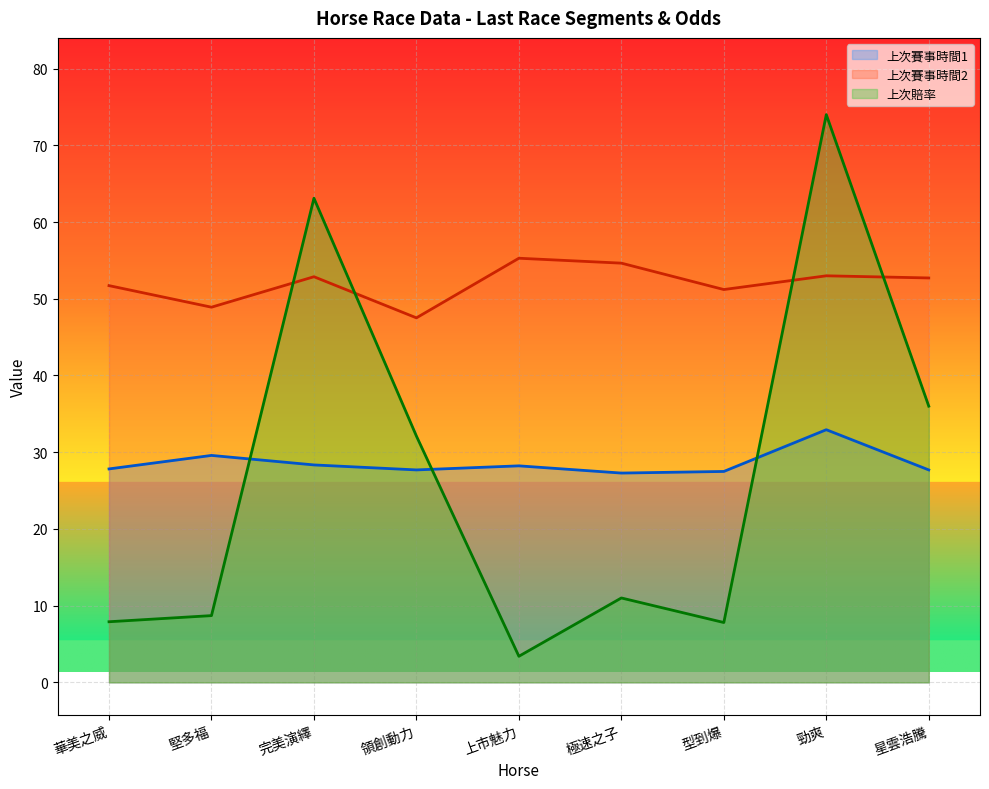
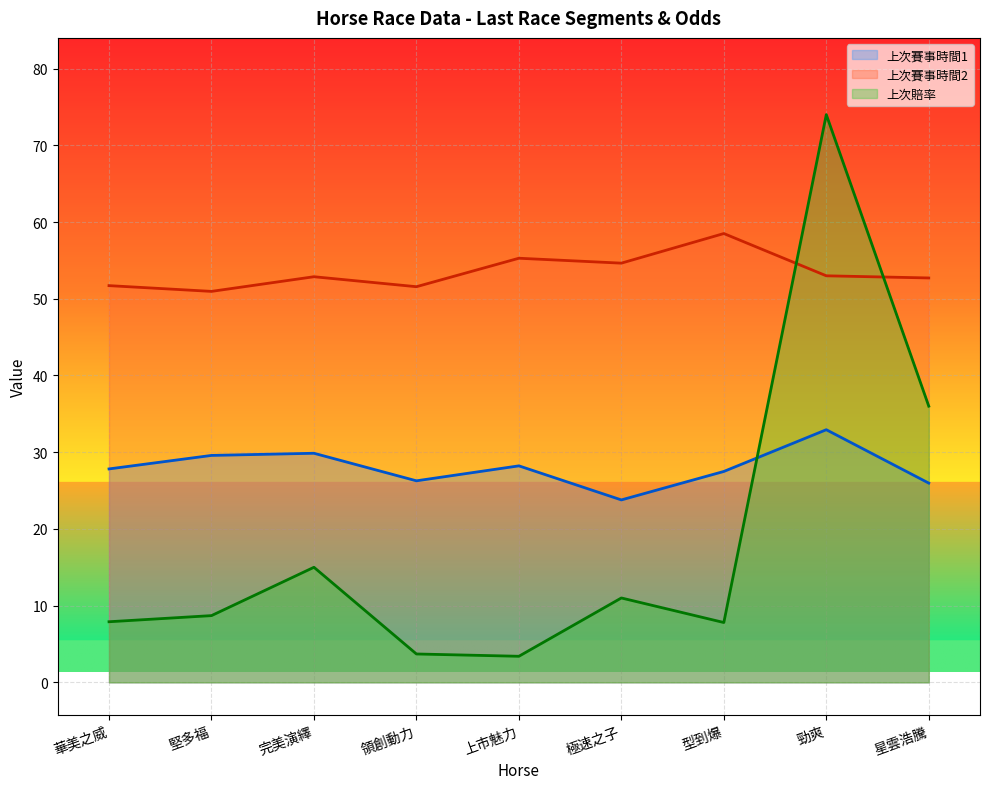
  {
    "上次賽事時間1": {
      "華美之威": 28,
      "堅多福": 30,
-     "完美演繹": 28,
-     "領創動力": 28,
+     "完美演繹": 30,
+     "領創動力": 26,
      "上市魅力": 28,
-     "極速之子": 27,
+     "極速之子": 24,
      "型到爆": 27,
      "勁爽": 33,
-     "星雲浩騰": 28
+     "星雲浩騰": 26
    },
    "上次賽事時間2": {
      "華美之威": 52,
-     "堅多福": 49,
+     "堅多福": 51,
      "完美演繹": 53,
-     "領創動力": 48,
+     "領創動力": 52,
      "上市魅力": 55,
      "極速之子": 55,
-     "型到爆": 51,
+     "型到爆": 59,
      "勁爽": 53,
      "星雲浩騰": 53
    },
    "上次賠率": {
      "華美之威": 8,
      "堅多福": 9,
-     "完美演繹": 63,
-     "領創動力": 32,
+     "完美演繹": 15,
+     "領創動力": 4,
      "上市魅力": 3,
      "極速之子": 11,
      "型到爆": 8,
      "勁爽": 74,
      "星雲浩騰": 36
    }
  }
